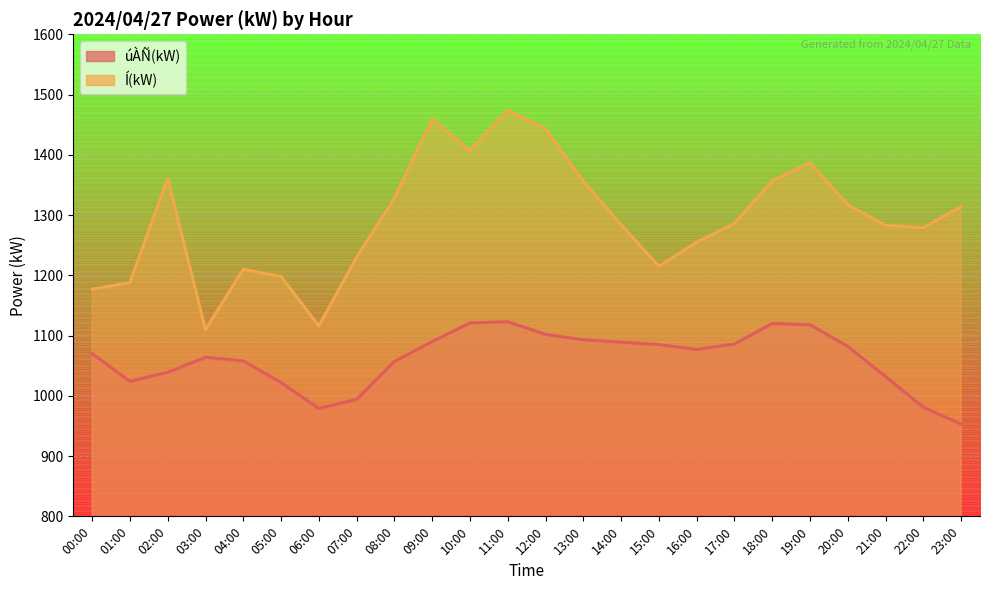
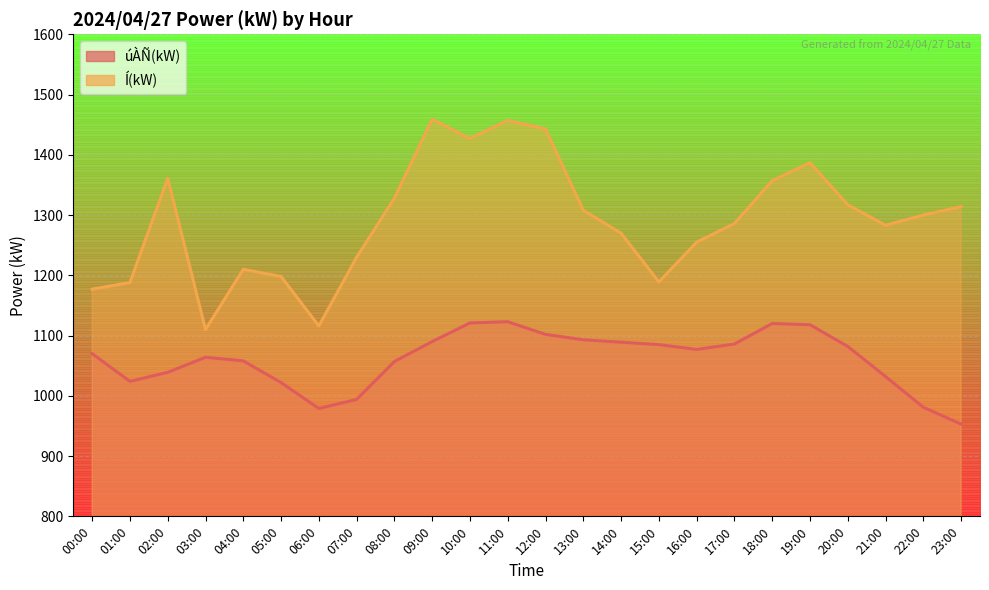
  {
    "Í(kW)": {
      "00:00": 1180,
      "01:00": 1190,
      "02:00": 1360,
      "03:00": 1110,
      "04:00": 1210,
      "05:00": 1200,
      "06:00": 1120,
      "07:00": 1230,
      "08:00": 1330,
      "09:00": 1460,
-     "10:00": 1410,
-     "11:00": 1470,
+     "10:00": 1430,
+     "11:00": 1460,
      "12:00": 1440,
-     "13:00": 1360,
-     "14:00": 1280,
-     "15:00": 1220,
+     "13:00": 1310,
+     "14:00": 1270,
+     "15:00": 1190,
      "16:00": 1260,
      "17:00": 1290,
      "18:00": 1360,
      "19:00": 1390,
      "20:00": 1320,
      "21:00": 1280,
-     "22:00": 1280,
+     "22:00": 1300,
      "23:00": 1310
    }
  }
